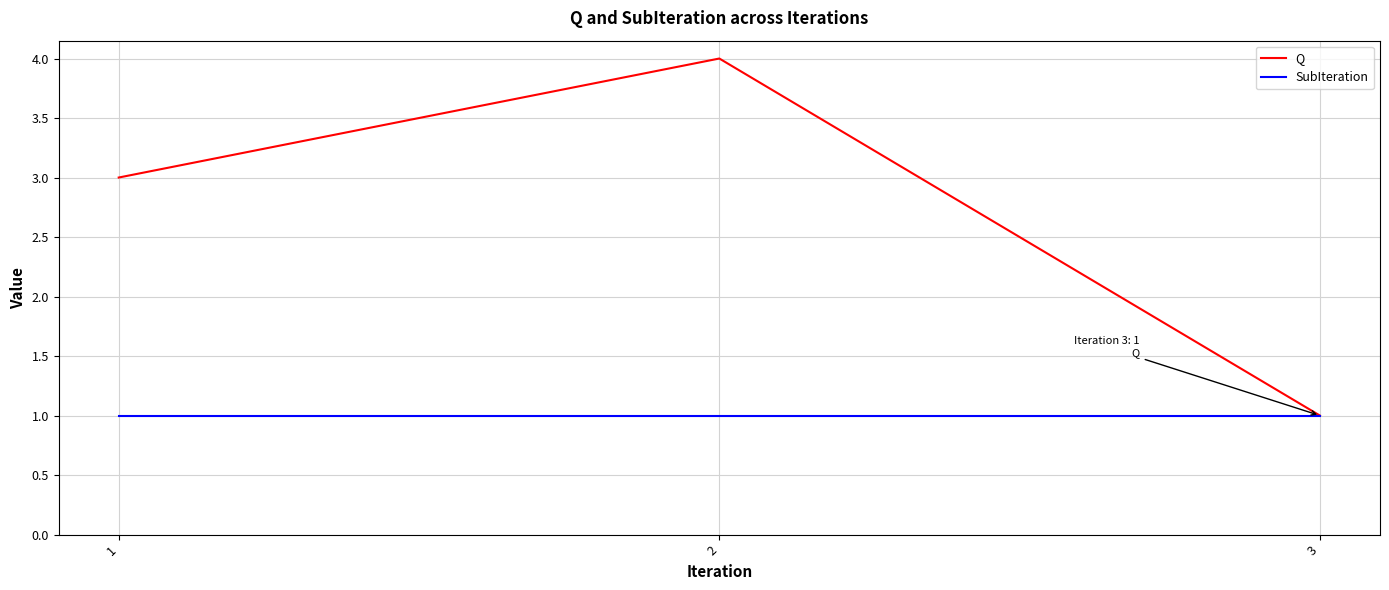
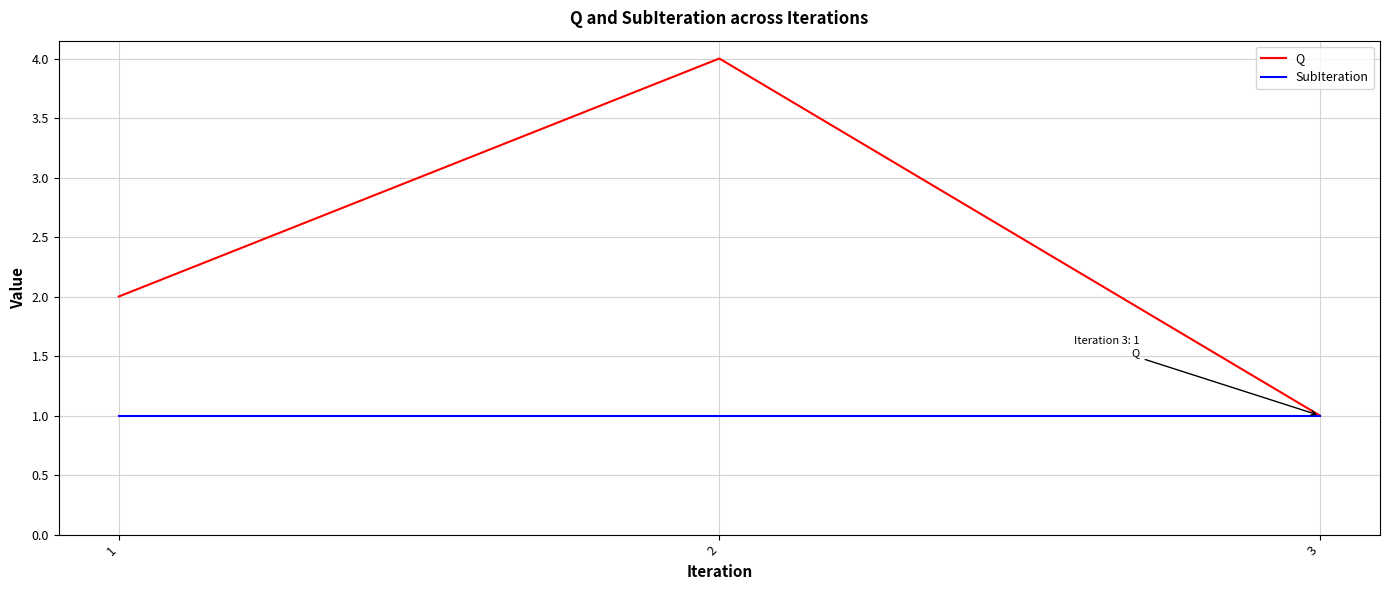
  {
    "Q": {
-     "1": 3,
+     "1": 2,
      "2": 4
    },
    "SubIteration": {
      "1": 1,
      "2": 1
    }
  }
